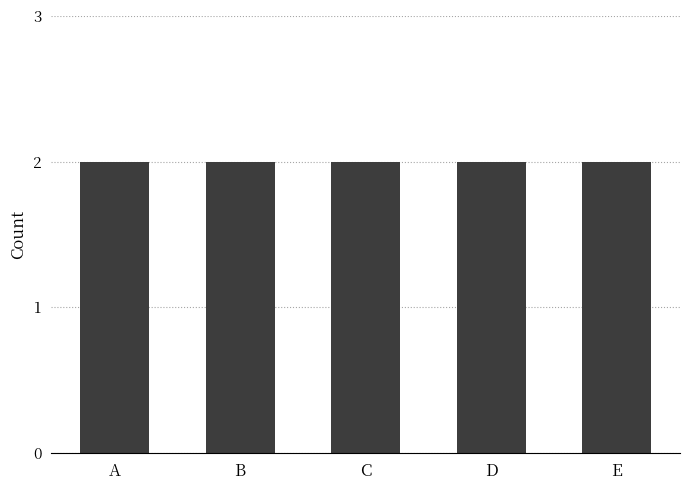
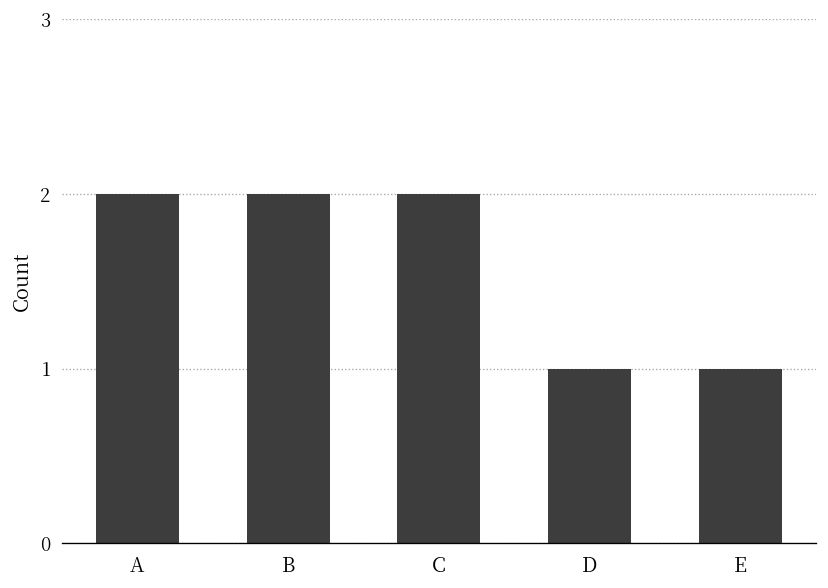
  {
    "A": 2,
    "B": 2,
    "C": 2,
-   "D": 2,
-   "E": 2
+   "D": 1,
+   "E": 1
  }
